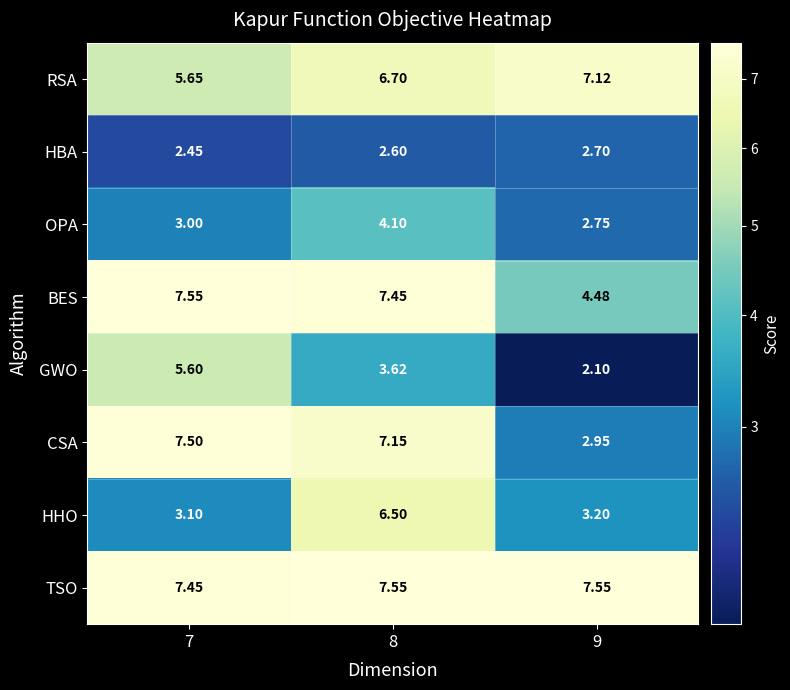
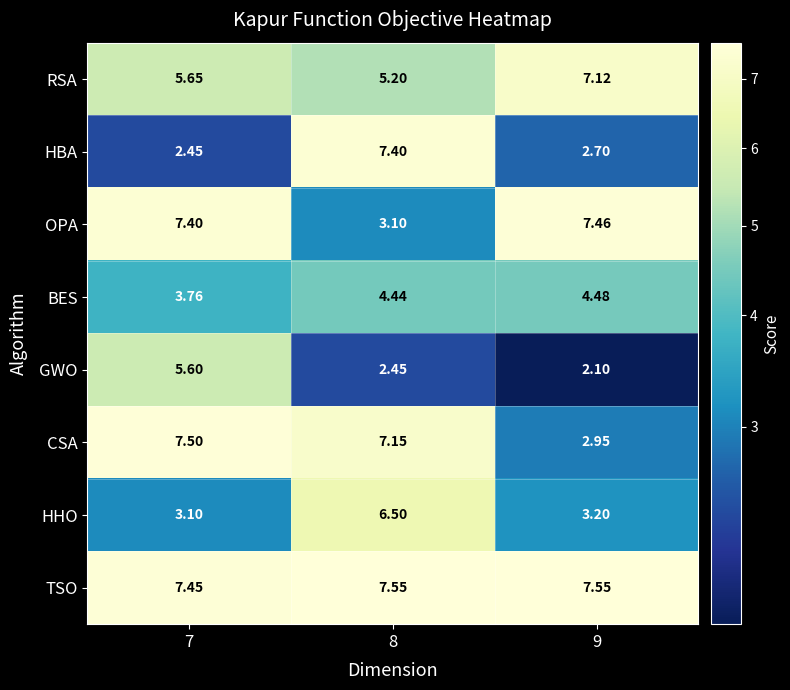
  {
    "RSA": {
      "7": 5.65,
-     "8": 6.70,
+     "8": 5.20,
      "9": 7.12
    },
    "HBA": {
      "7": 2.45,
-     "8": 2.60,
+     "8": 7.40,
      "9": 2.70
    },
    "OPA": {
-     "7": 3.00,
-     "8": 4.10,
-     "9": 2.75
+     "7": 7.40,
+     "8": 3.10,
+     "9": 7.46
    },
    "BES": {
-     "7": 7.55,
-     "8": 7.45,
+     "7": 3.76,
+     "8": 4.44,
      "9": 4.48
    },
    "GWO": {
      "7": 5.60,
-     "8": 3.62,
+     "8": 2.45,
      "9": 2.10
    },
    "CSA": {
      "7": 7.50,
      "8": 7.15,
      "9": 2.95
    },
    "HHO": {
      "7": 3.10,
      "8": 6.50,
      "9": 3.20
    },
    "TSO": {
      "7": 7.45,
      "8": 7.55,
      "9": 7.55
    }
  }
